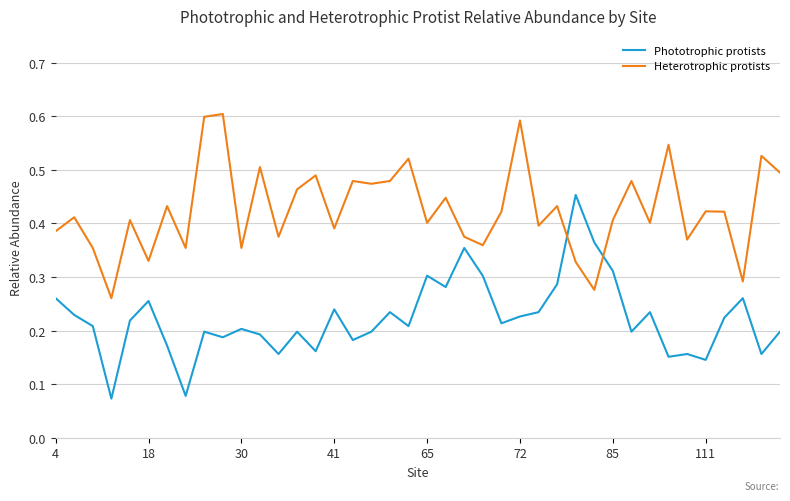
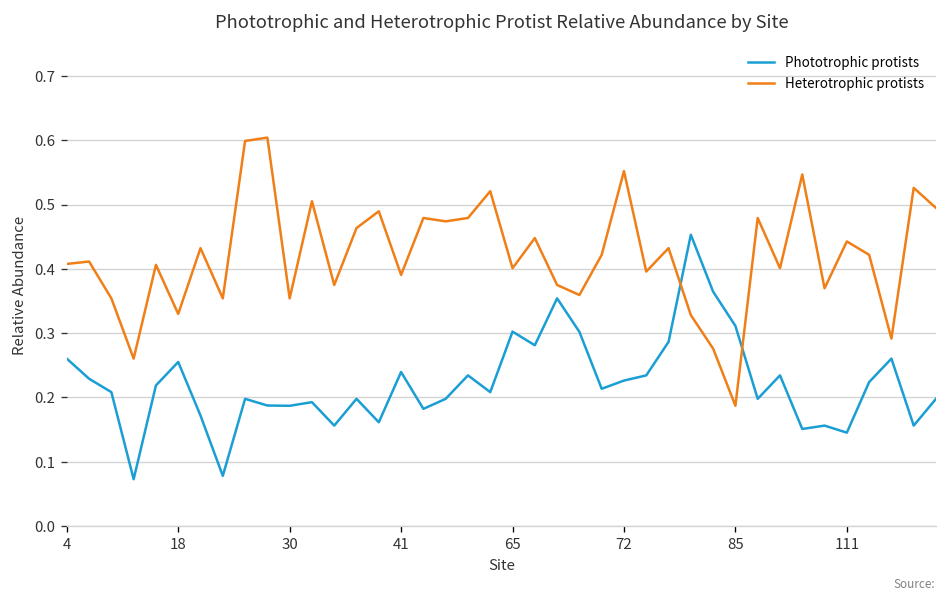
  {
    "Phototrophic protists": {
      "4": 0.26,
      "18": 0.26,
-     "30": 0.20,
+     "30": 0.19,
      "41": 0.24,
      "65": 0.30,
      "72": 0.23,
      "85": 0.31,
      "111": 0.15
    },
    "Heterotrophic protists": {
-     "4": 0.39,
+     "4": 0.41,
      "18": 0.33,
      "30": 0.35,
      "41": 0.39,
      "65": 0.40,
-     "72": 0.59,
-     "85": 0.41,
-     "111": 0.42
+     "72": 0.55,
+     "85": 0.19,
+     "111": 0.44
    }
  }
